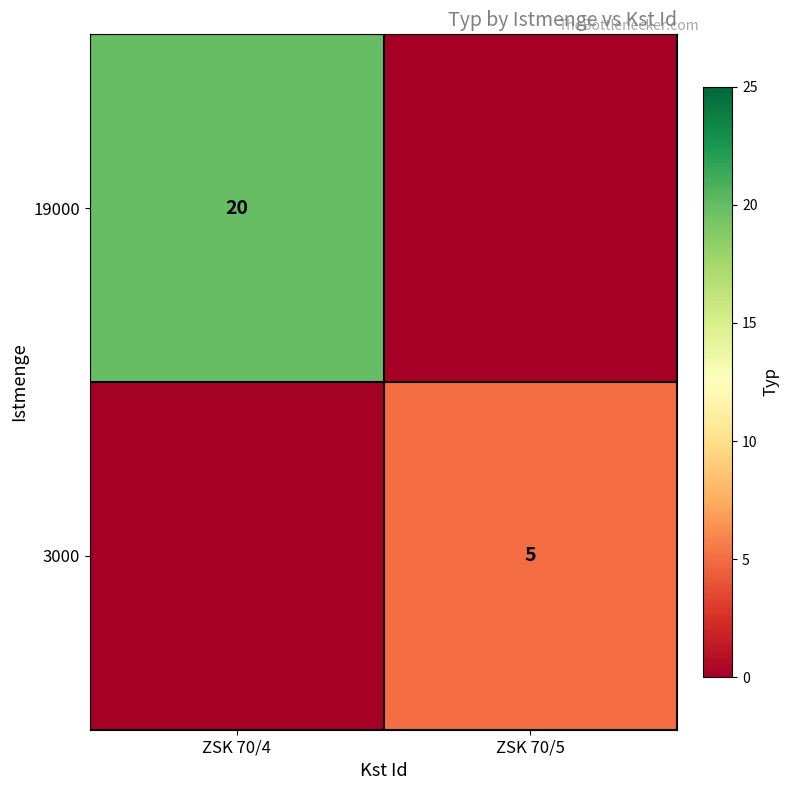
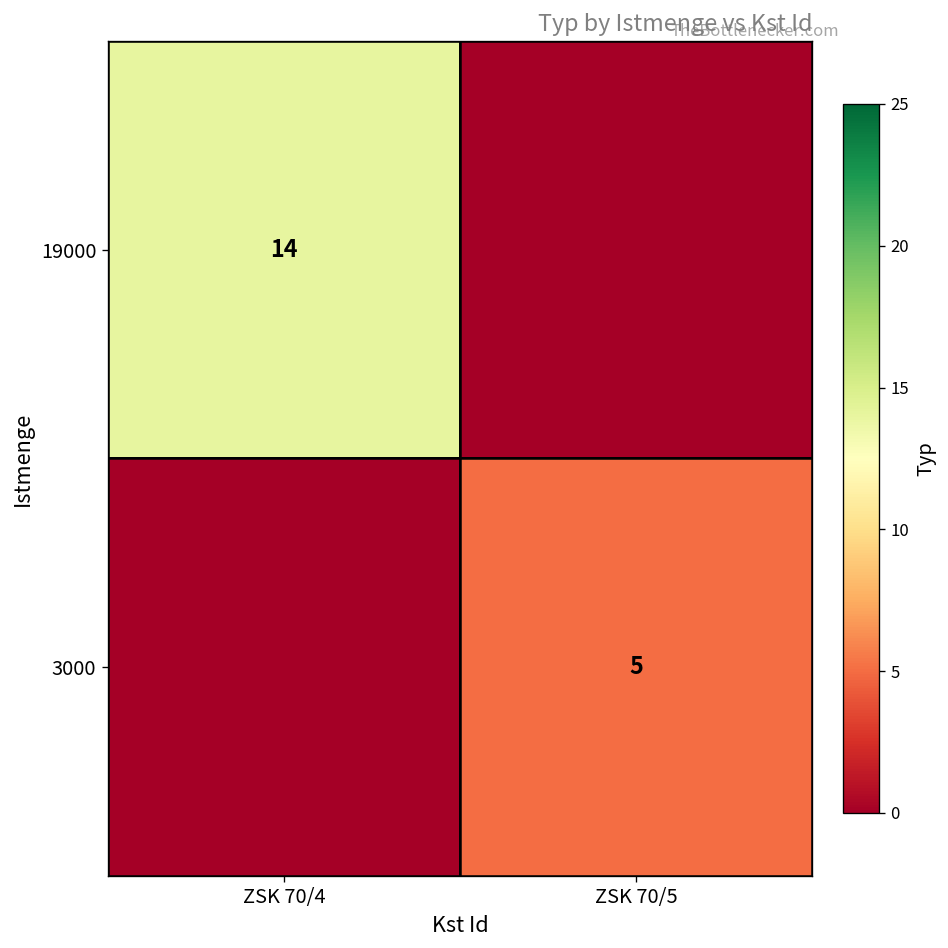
  {
    "19000": {
-     "ZSK 70/4": 20
+     "ZSK 70/4": 14
    },
    "3000": {
      "ZSK 70/5": 5
    }
  }
